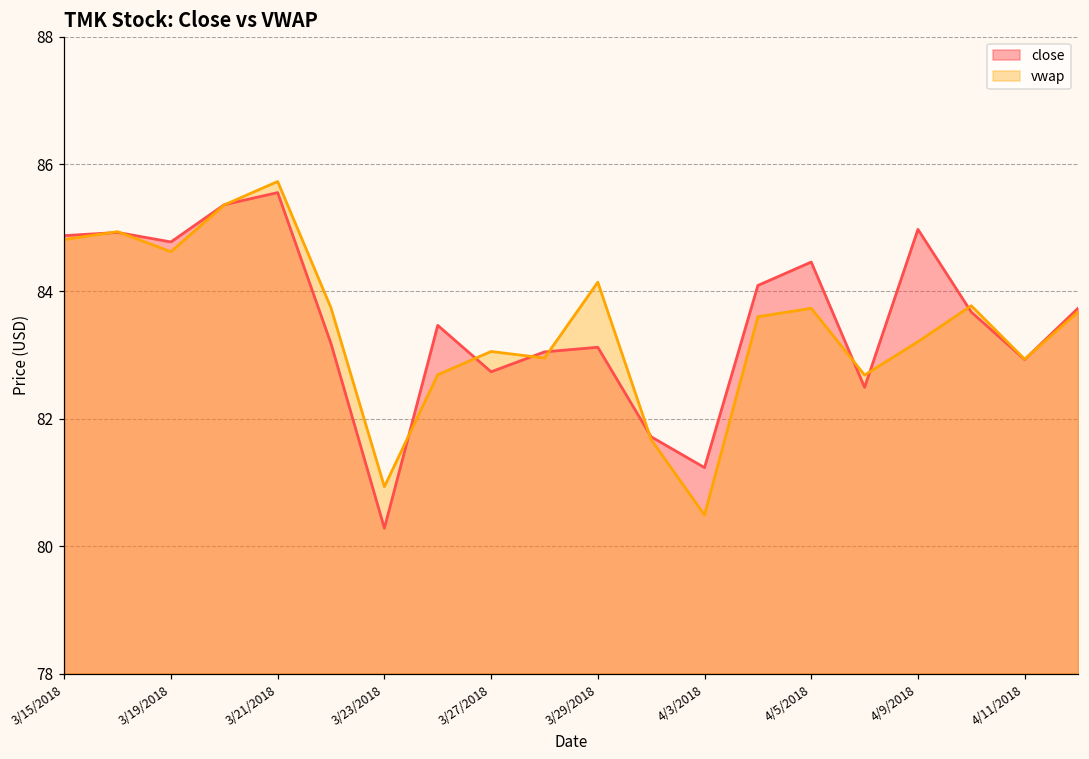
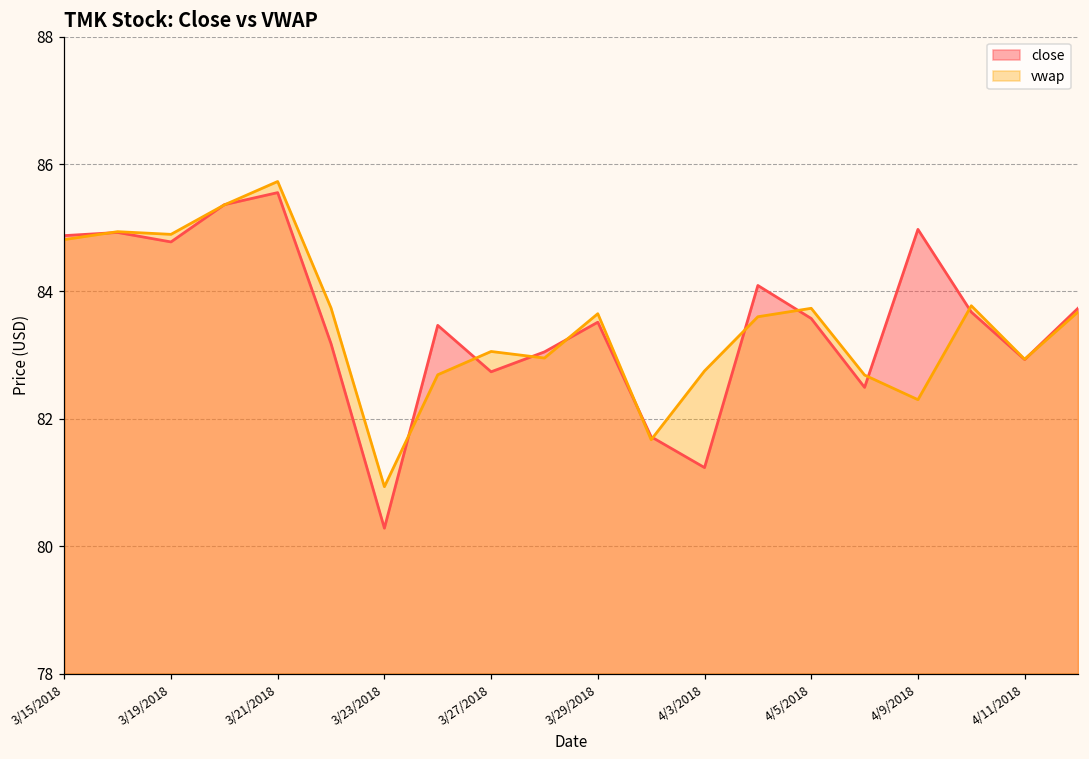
  {
    "close": {
      "3/15/2018": 84.9,
      "3/19/2018": 84.8,
      "3/21/2018": 85.6,
      "3/23/2018": 80.3,
      "3/27/2018": 82.7,
-     "3/29/2018": 83.1,
+     "3/29/2018": 83.5,
      "4/3/2018": 81.2,
-     "4/5/2018": 84.5,
+     "4/5/2018": 83.6,
      "4/9/2018": 85.0
    },
    "vwap": {
      "3/15/2018": 84.8,
-     "3/19/2018": 84.6,
+     "3/19/2018": 84.9,
      "3/21/2018": 85.7,
      "3/23/2018": 80.9,
      "3/27/2018": 83.1,
-     "3/29/2018": 84.1,
-     "4/3/2018": 80.5,
+     "3/29/2018": 83.7,
+     "4/3/2018": 82.8,
      "4/5/2018": 83.7,
-     "4/9/2018": 83.2
+     "4/9/2018": 82.3
    }
  }
